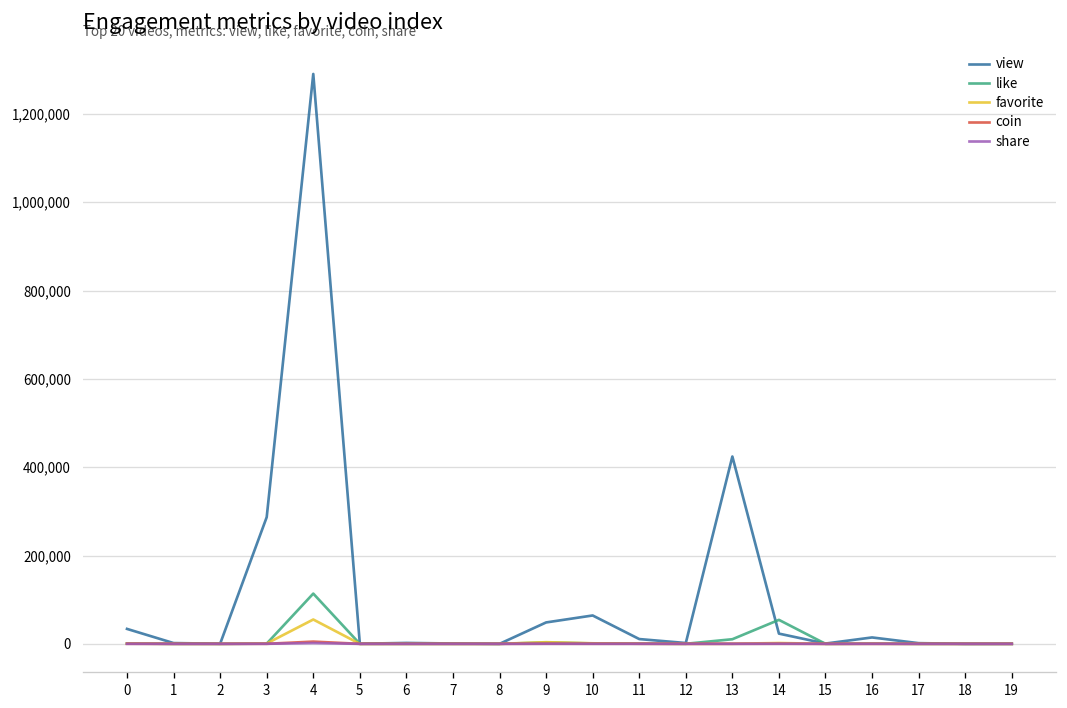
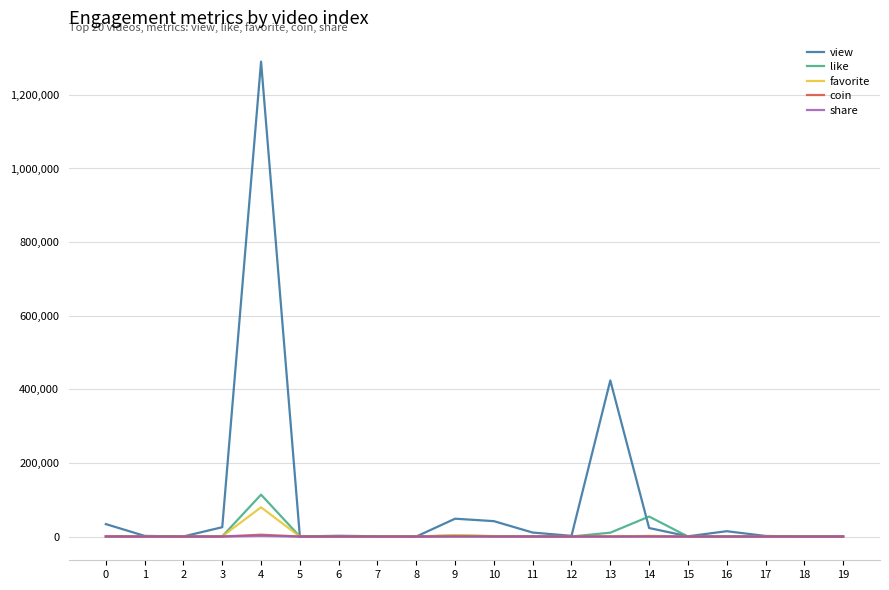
  {
    "view": {
      "0": "30,000",
-     "3": "290,000",
+     "3": "30,000",
      "4": "1,290,000",
      "9": "50,000",
-     "10": "60,000",
+     "10": "40,000",
      "11": "10,000",
      "13": "420,000",
      "14": "20,000",
      "16": "10,000"
    },
    "like": {
      "4": "110,000",
      "13": "10,000",
      "14": "50,000"
    },
    "favorite": {
-     "4": "60,000"
+     "4": "80,000"
    }
  }
